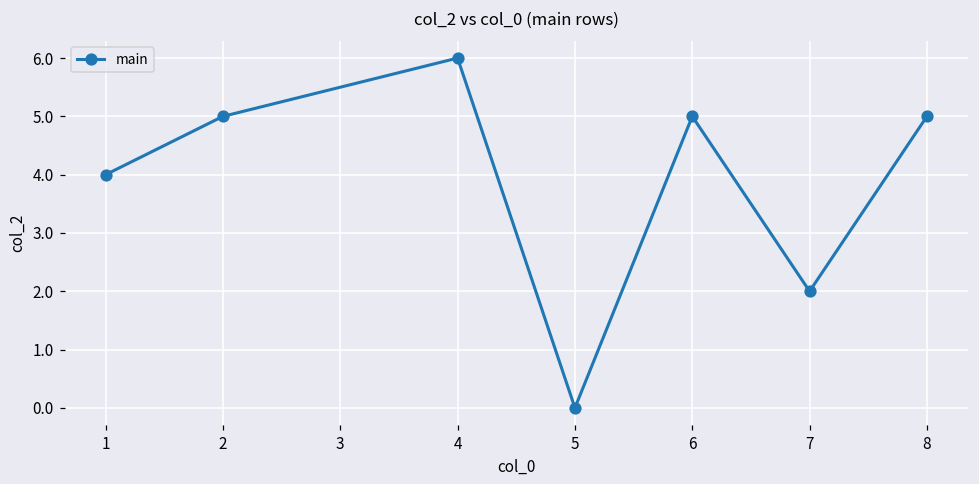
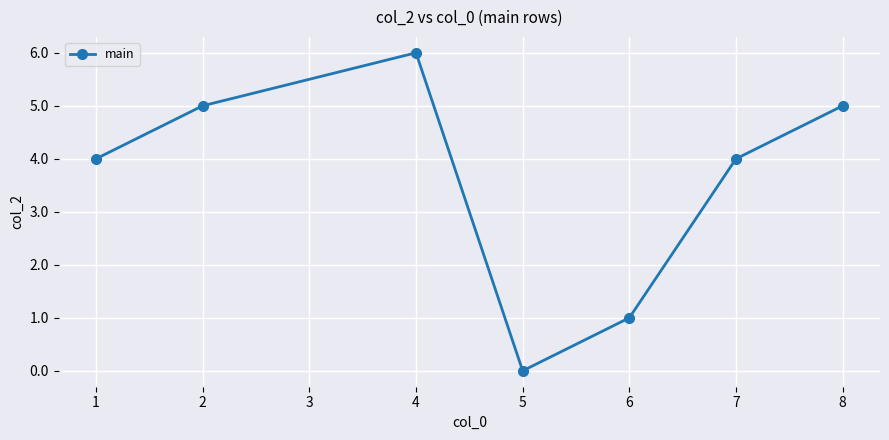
  {
    "1": 4,
    "2": 5,
    "4": 6,
    "5": 0,
-   "6": 5,
-   "7": 2,
+   "6": 1,
+   "7": 4,
    "8": 5
  }
